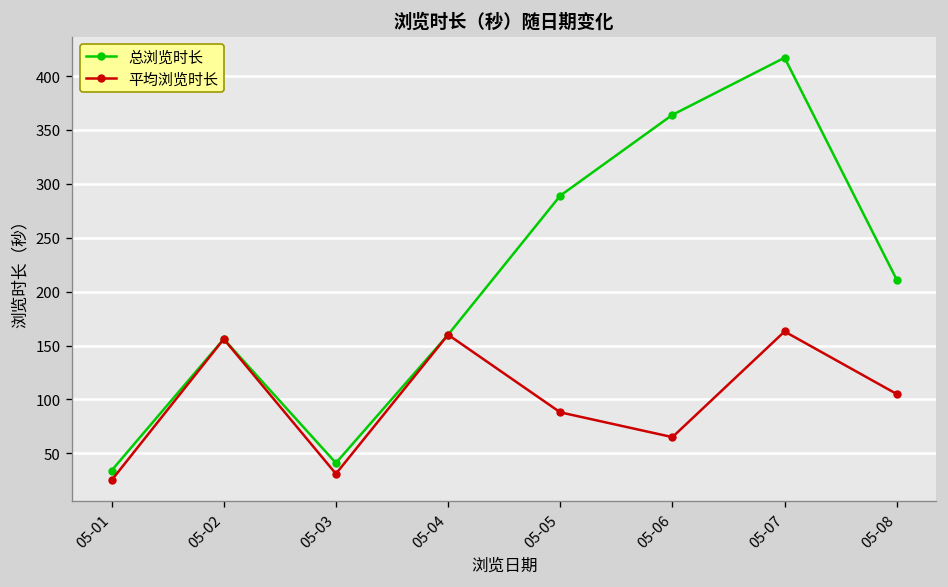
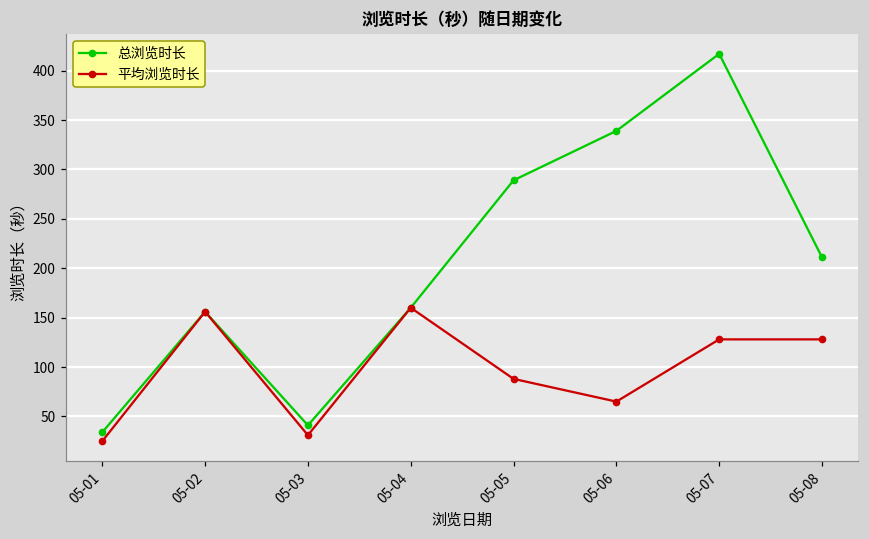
  {
    "总浏览时长": {
      "05-01": 30,
      "05-03": 40,
      "05-05": 290,
-     "05-06": 360,
+     "05-06": 340,
      "05-07": 420,
      "05-08": 210
    },
    "平均浏览时长": {
      "05-01": 30,
      "05-03": 30,
      "05-05": 90,
      "05-06": 70,
-     "05-07": 160,
-     "05-08": 110
+     "05-07": 130,
+     "05-08": 130
    }
  }
